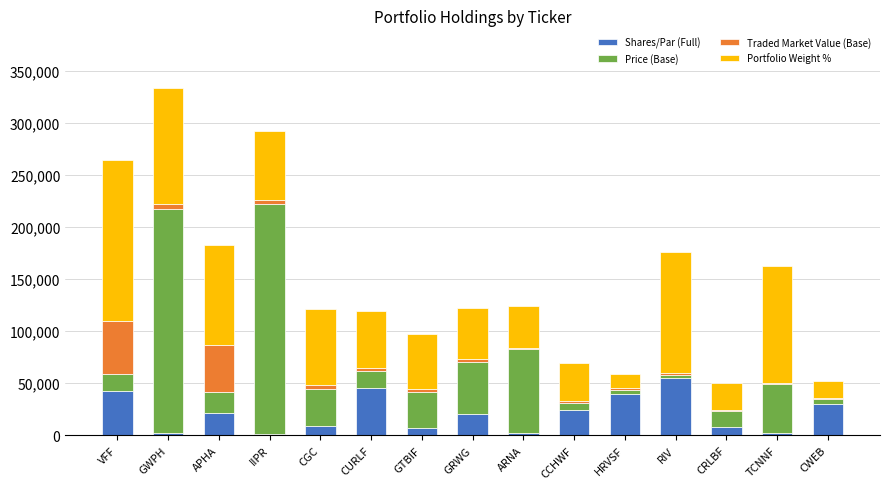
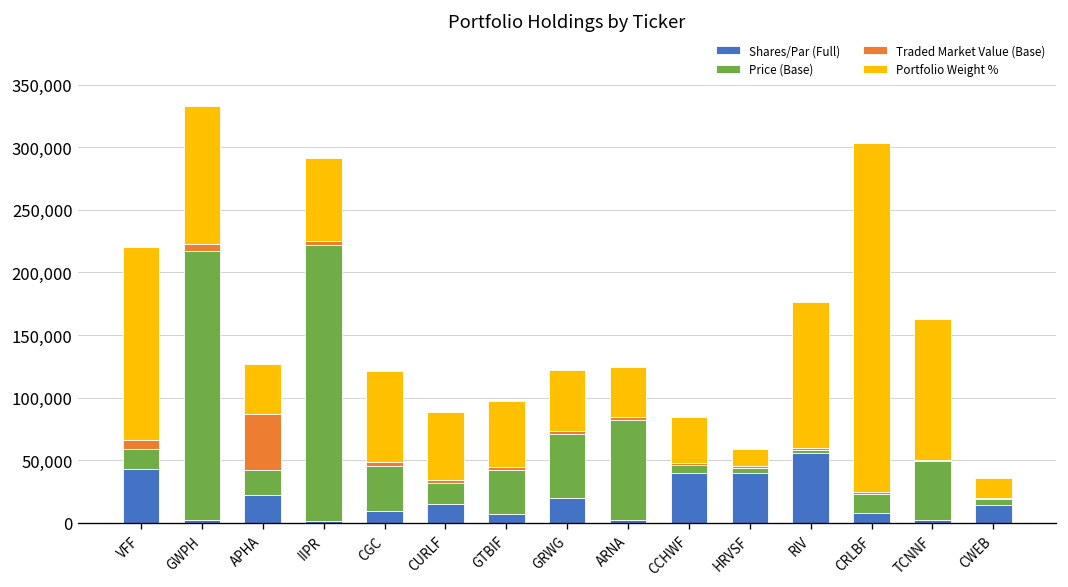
  {
    "Shares/Par (Full)": {
      "VFF": "43,000",
      "APHA": "22,000",
      "CGC": "9,000",
-     "CURLF": "45,000",
+     "CURLF": "15,000",
      "GTBIF": "7,000",
      "GRWG": "20,000",
-     "CCHWF": "24,000",
+     "CCHWF": "39,000",
      "HRVSF": "40,000",
      "RIV": "55,000",
      "CRLBF": "8,000",
-     "CWEB": "30,000"
+     "CWEB": "14,000"
    },
    "Price (Base)": {
      "VFF": "16,000",
      "GWPH": "215,000",
      "APHA": "20,000",
      "IIPR": "220,000",
      "CGC": "36,000",
      "CURLF": "17,000",
      "GTBIF": "35,000",
      "GRWG": "51,000",
      "ARNA": "80,000",
      "CCHWF": "7,000",
      "HRVSF": "4,000",
      "RIV": "3,000",
      "CRLBF": "16,000",
      "TCNNF": "47,000",
      "CWEB": "5,000"
    },
    "Traded Market Value (Base)": {
-     "VFF": "51,000",
+     "VFF": "7,000",
      "GWPH": "5,000",
      "APHA": "45,000",
      "IIPR": "4,000",
      "CGC": "3,000",
      "CURLF": "2,000",
      "GTBIF": "2,000"
    },
    "Portfolio Weight %": {
      "VFF": "154,000",
      "GWPH": "111,000",
-     "APHA": "97,000",
+     "APHA": "40,000",
      "IIPR": "67,000",
      "CGC": "73,000",
      "CURLF": "55,000",
      "GTBIF": "53,000",
      "GRWG": "49,000",
      "ARNA": "40,000",
      "CCHWF": "37,000",
      "HRVSF": "14,000",
      "RIV": "117,000",
-     "CRLBF": "26,000",
+     "CRLBF": "279,000",
      "TCNNF": "112,000",
      "CWEB": "16,000"
    }
  }
